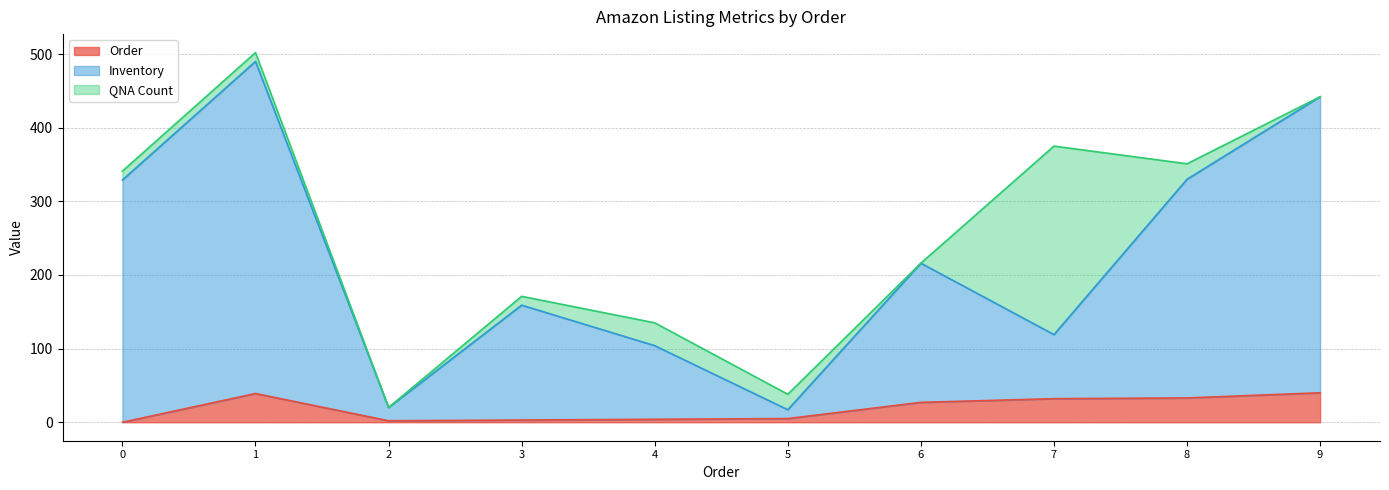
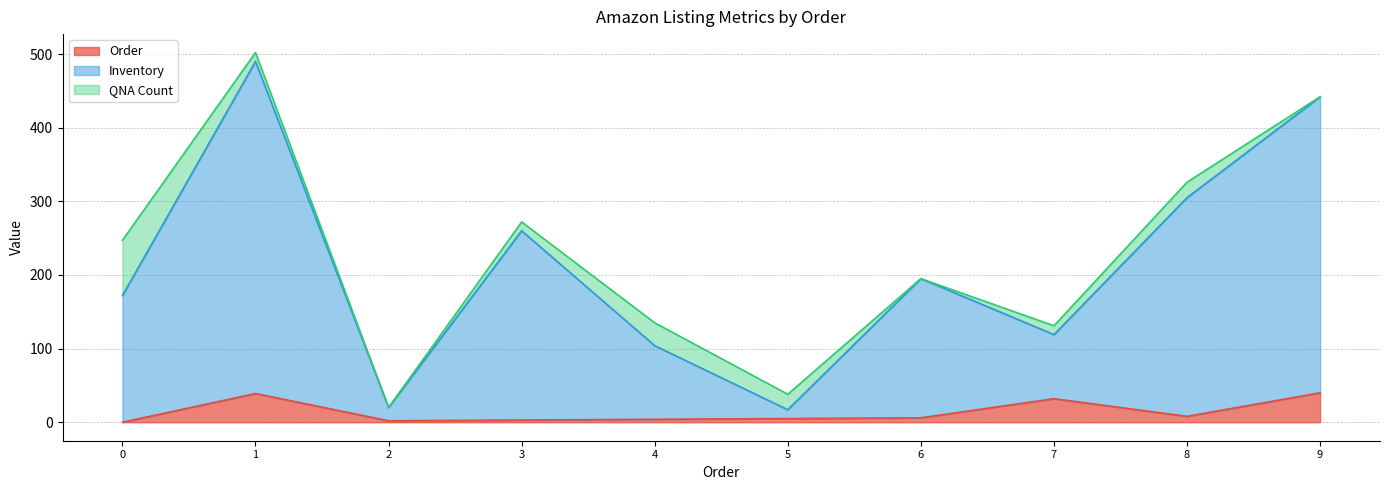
  {
    "Order": {
      "0": 0,
      "1": 40,
      "2": 0,
      "3": 0,
      "4": 0,
      "5": 10,
-     "6": 30,
+     "6": 10,
      "7": 30,
-     "8": 30,
+     "8": 10,
      "9": 40
    },
    "Inventory": {
-     "0": 330,
+     "0": 170,
      "1": 450,
-     "3": 160,
+     "3": 260,
      "4": 100,
      "5": 10,
      "7": 90,
      "8": 300
    },
    "QNA Count": {
-     "0": 10,
+     "0": 80,
      "1": 10,
      "3": 10,
      "4": 30,
      "5": 20,
-     "7": 260,
+     "7": 10,
      "8": 20
    }
  }
